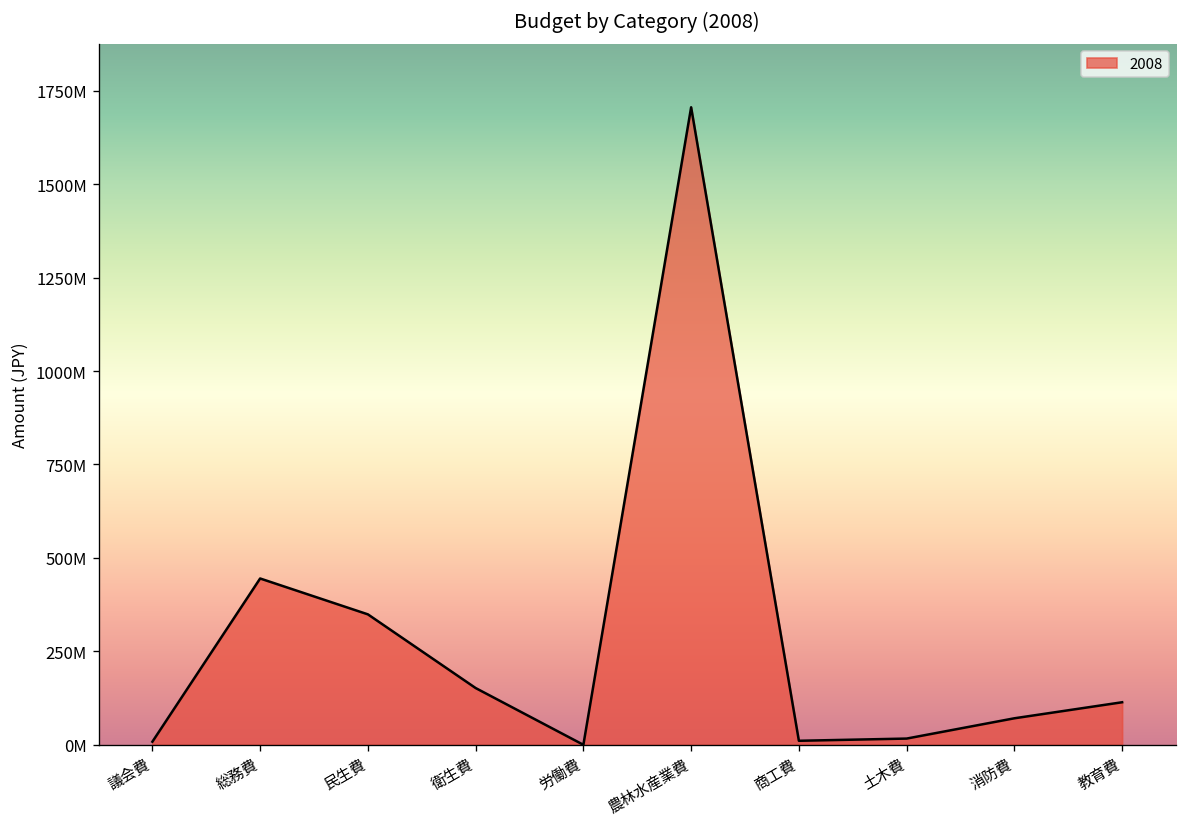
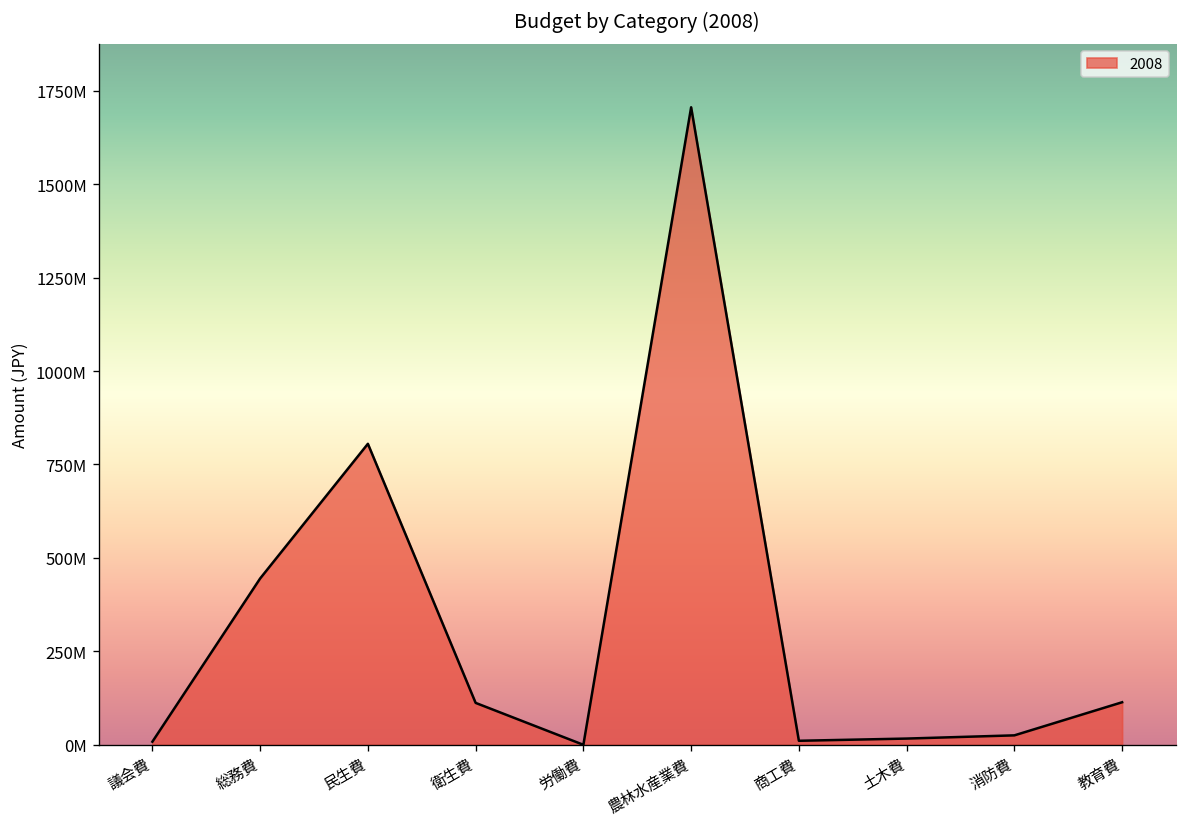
  {
    "議会費": 10000000,
    "総務費": 440000000,
-   "民生費": 350000000,
-   "衛生費": 150000000,
+   "民生費": 810000000,
+   "衛生費": 110000000,
    "労働費": 0,
    "農林水産業費": 1710000000,
    "商工費": 10000000,
    "土木費": 20000000,
-   "消防費": 70000000,
+   "消防費": 30000000,
    "教育費": 110000000
  }
